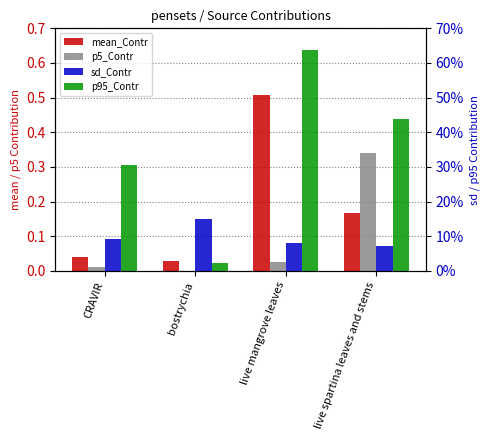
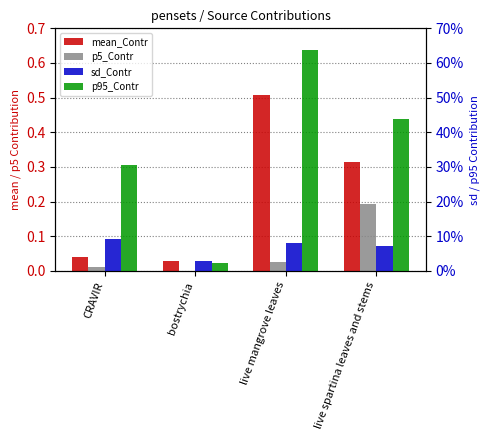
  {
    "mean_Contr": {
      "CRAVIR": "0.04",
      "bostrychia": "0.03",
      "live mangrove leaves": "0.51",
-     "live spartina leaves and stems": "0.17"
+     "live spartina leaves and stems": "0.31"
    },
    "p5_Contr": {
      "CRAVIR": "0.01",
      "live mangrove leaves": "0.03",
-     "live spartina leaves and stems": "0.34"
+     "live spartina leaves and stems": "0.19"
    },
    "sd_Contr": {
      "CRAVIR": "9%",
-     "bostrychia": "15%",
+     "bostrychia": "3%",
      "live mangrove leaves": "8%",
      "live spartina leaves and stems": "7%"
    },
    "p95_Contr": {
      "CRAVIR": "31%",
      "bostrychia": "2%",
      "live mangrove leaves": "64%",
      "live spartina leaves and stems": "44%"
    }
  }
